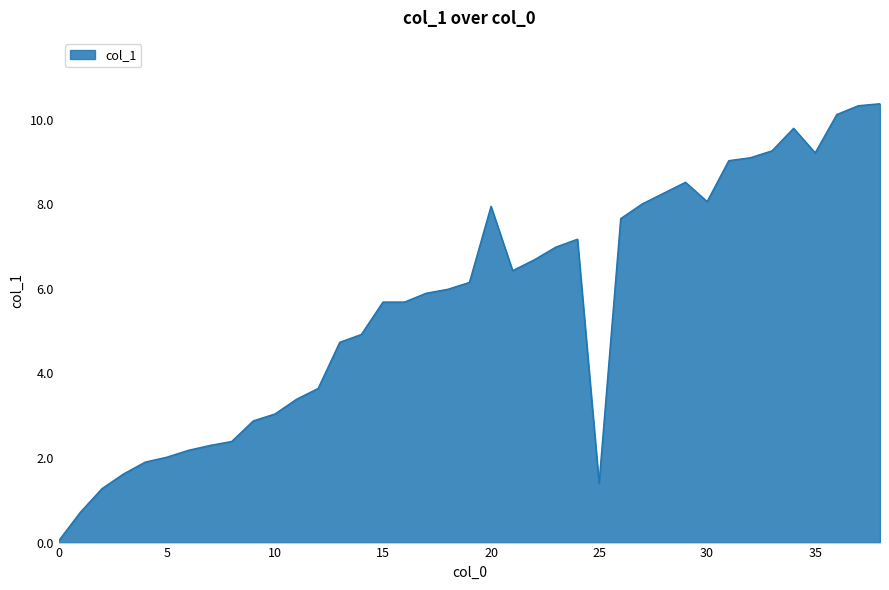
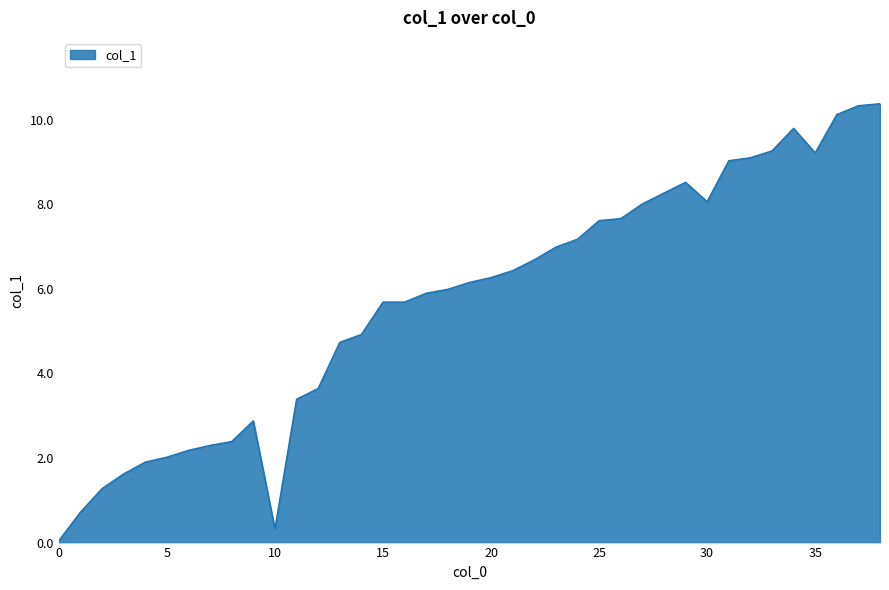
  {
    "0": 0.0,
    "5": 2.0,
-   "10": 3.0,
+   "10": 0.3,
    "15": 5.7,
-   "20": 8.0,
-   "25": 1.4,
+   "20": 6.3,
+   "25": 7.6,
    "30": 8.1,
    "35": 9.2
  }
